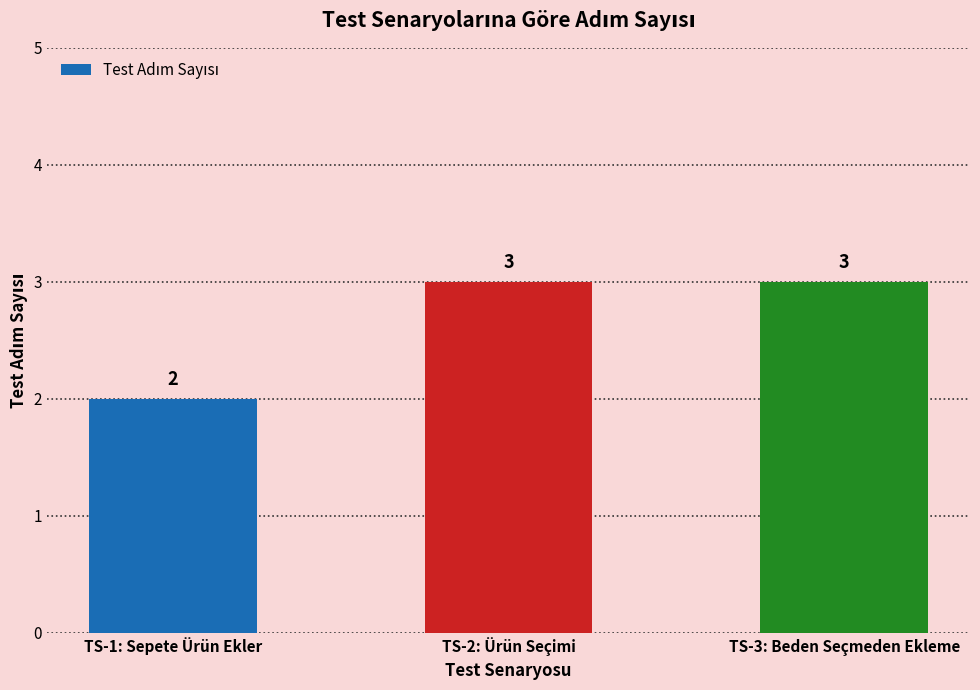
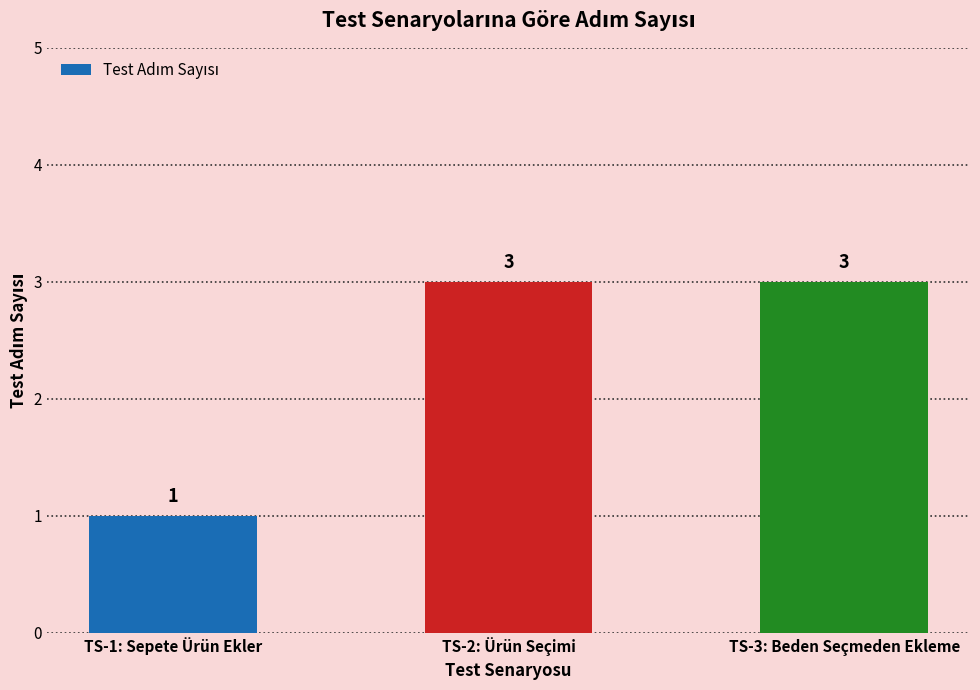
  {
-   "TS-1: Sepete Ürün Ekler": 2,
+   "TS-1: Sepete Ürün Ekler": 1,
    "TS-2: Ürün Seçimi": 3,
    "TS-3: Beden Seçmeden Ekleme": 3
  }
